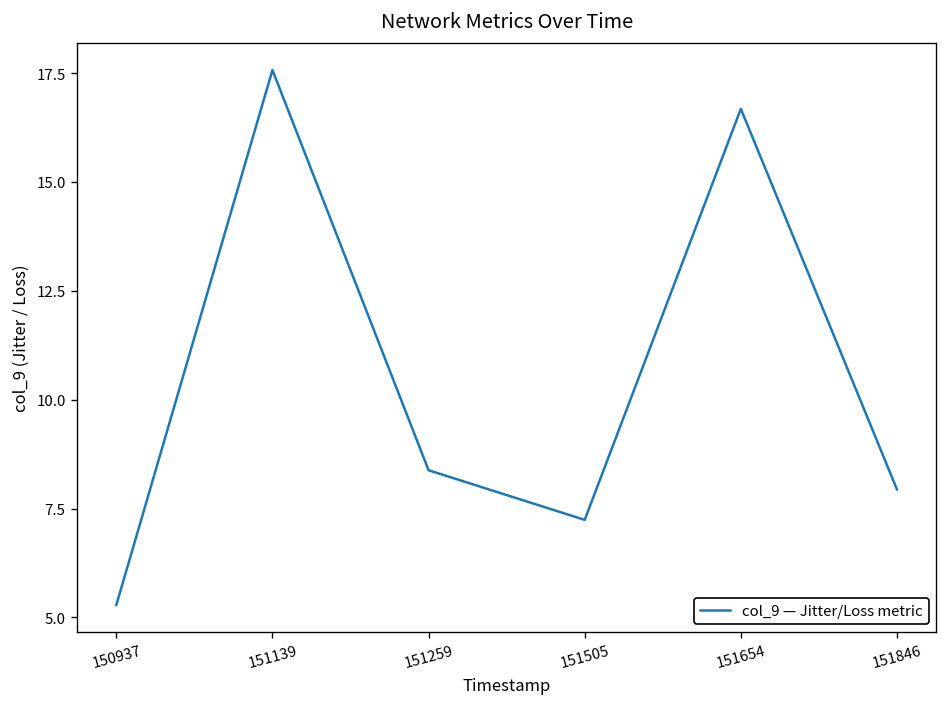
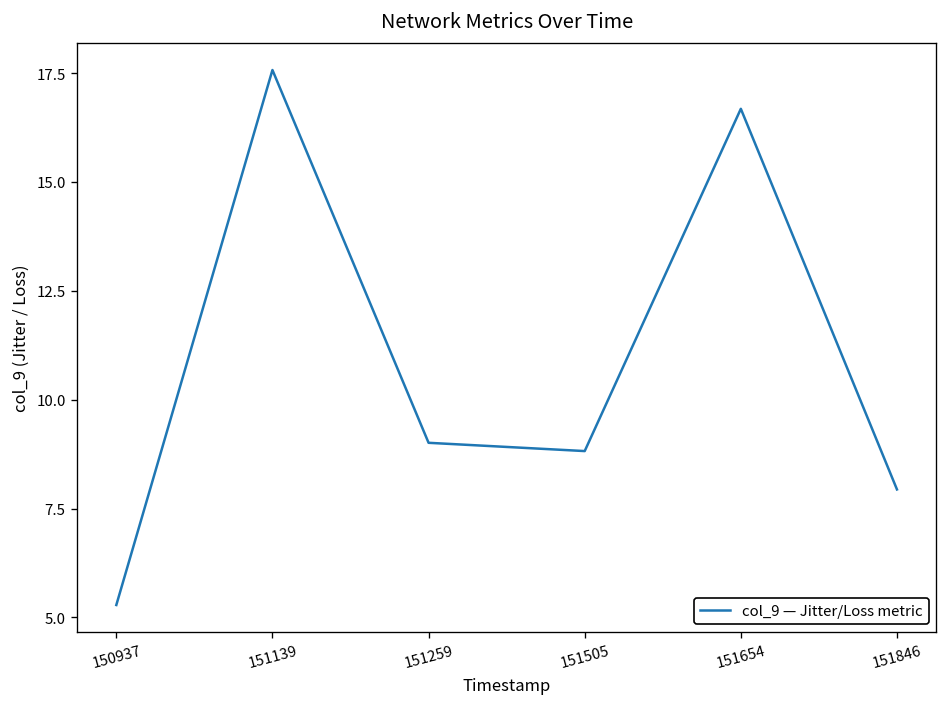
  {
    "150937": 5.3,
    "151139": 17.6,
-   "151259": 8.4,
-   "151505": 7.2,
+   "151259": 9.0,
+   "151505": 8.8,
    "151654": 16.7,
    "151846": 7.9
  }
